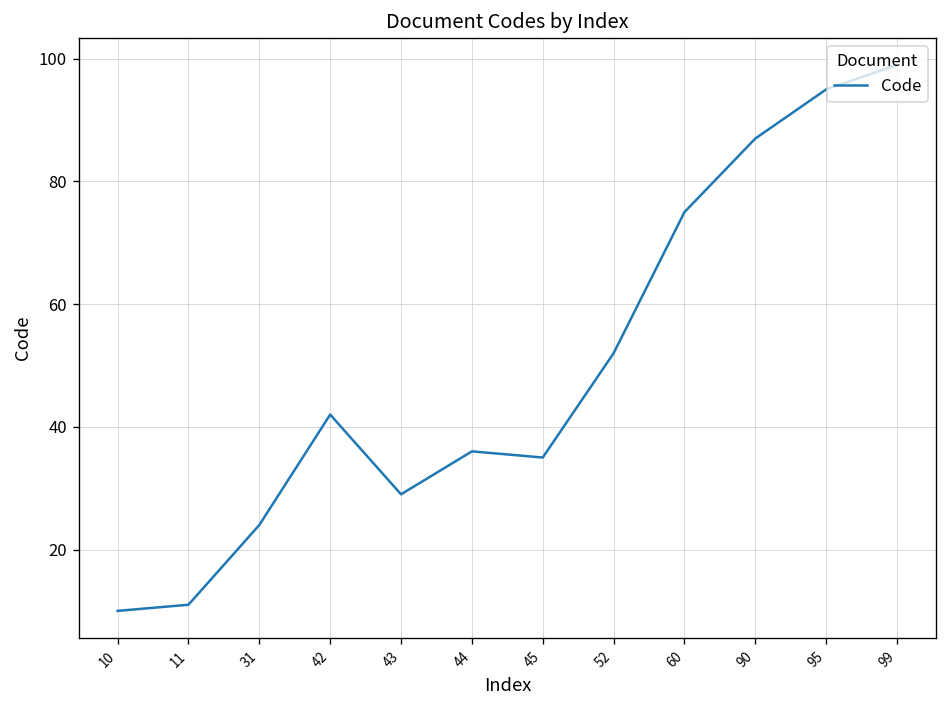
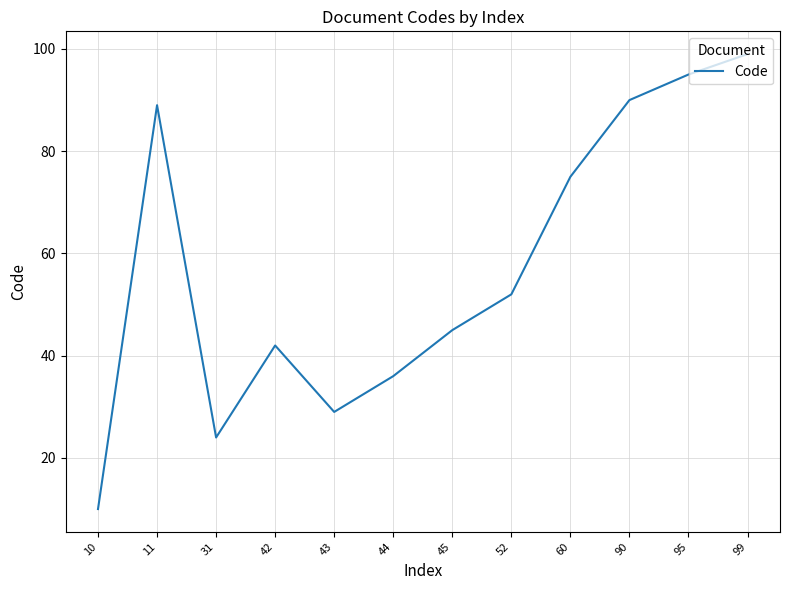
  {
    "10": 10,
-   "11": 11,
+   "11": 89,
    "31": 24,
    "42": 42,
    "43": 29,
    "44": 36,
-   "45": 35,
+   "45": 45,
    "52": 52,
    "60": 75,
-   "90": 87,
+   "90": 90,
    "95": 95
  }
